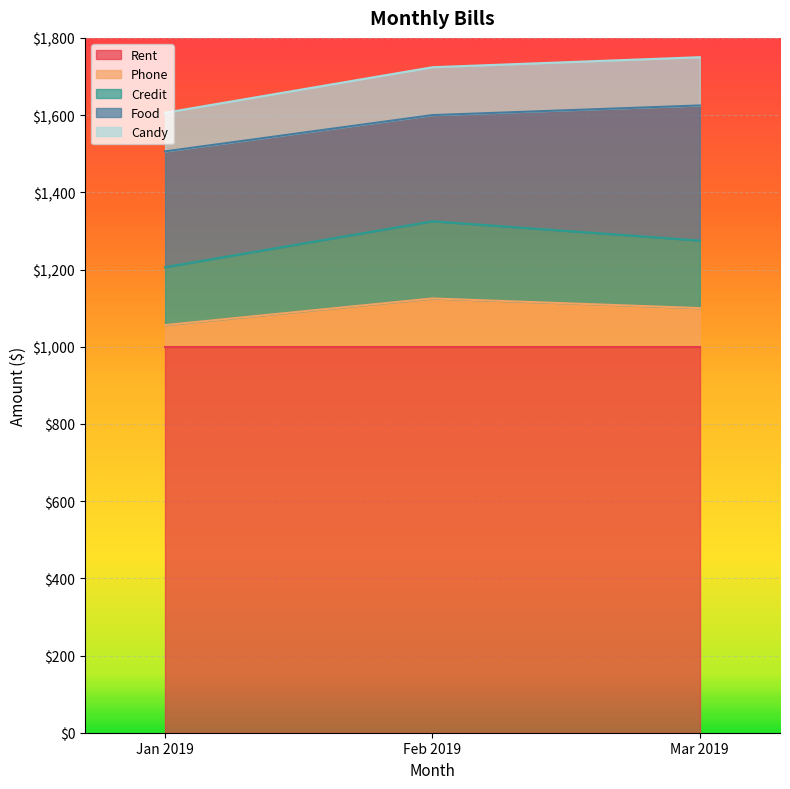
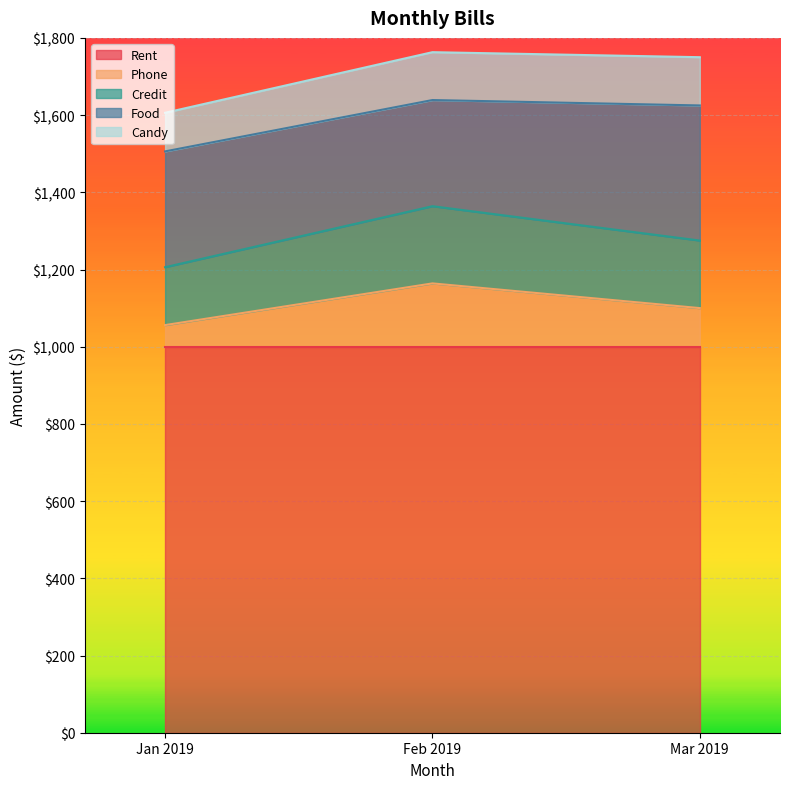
  {
    "Rent": {
      "Jan 2019": "$1,000",
      "Feb 2019": "$1,000",
      "Mar 2019": "$1,000"
    },
    "Phone": {
      "Jan 2019": "$60",
-     "Feb 2019": "$130",
+     "Feb 2019": "$160",
      "Mar 2019": "$100"
    },
    "Candy": {
      "Feb 2019": "$120",
      "Mar 2019": "$130"
    }
  }
